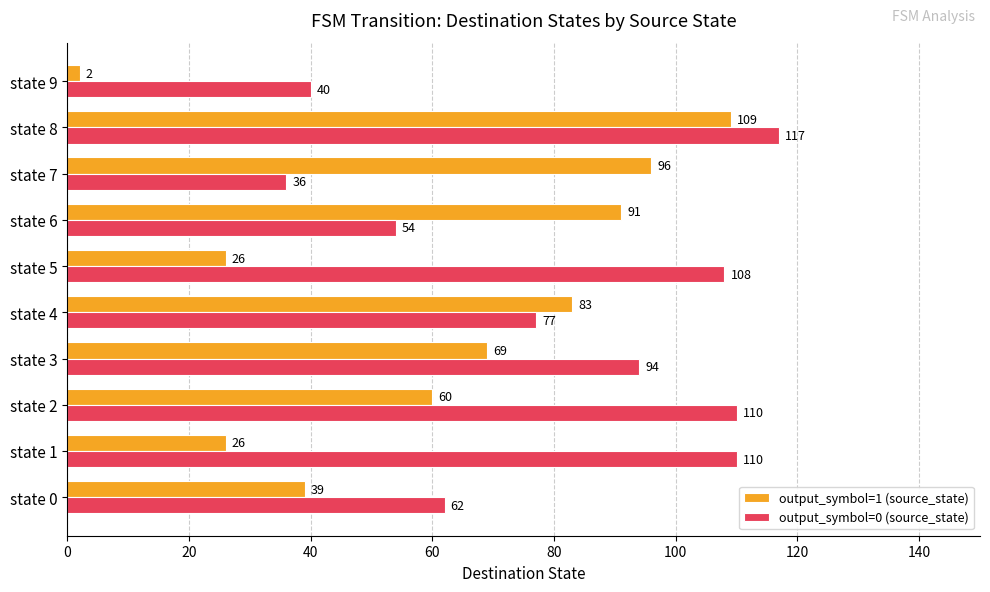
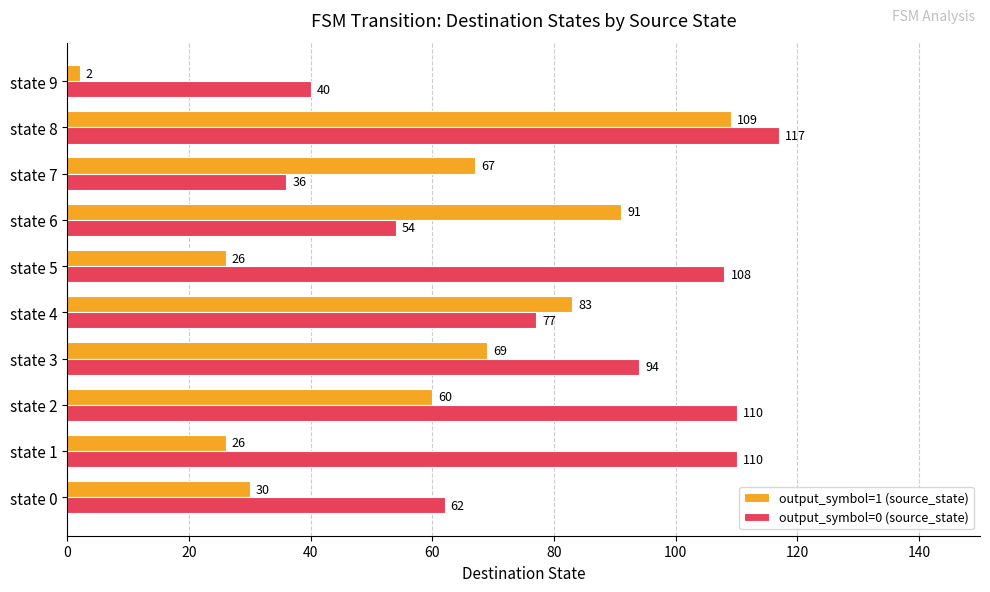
  {
    "output_symbol=1 (source_state)": {
      "state 9": 2,
      "state 8": 109,
-     "state 7": 96,
+     "state 7": 67,
      "state 6": 91,
      "state 5": 26,
      "state 4": 83,
      "state 3": 69,
      "state 2": 60,
      "state 1": 26,
-     "state 0": 39
+     "state 0": 30
    },
    "output_symbol=0 (source_state)": {
      "state 9": 40,
      "state 8": 117,
      "state 7": 36,
      "state 6": 54,
      "state 5": 108,
      "state 4": 77,
      "state 3": 94,
      "state 2": 110,
      "state 1": 110,
      "state 0": 62
    }
  }
